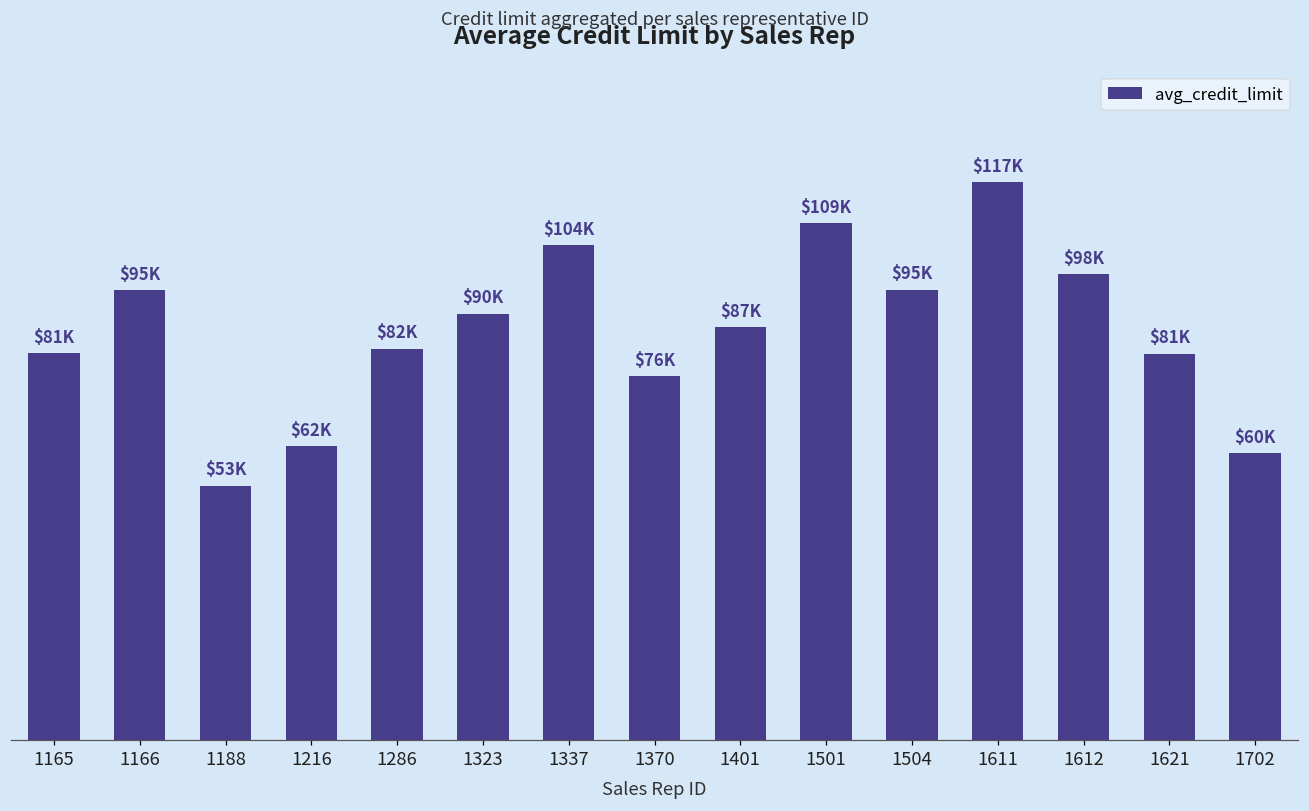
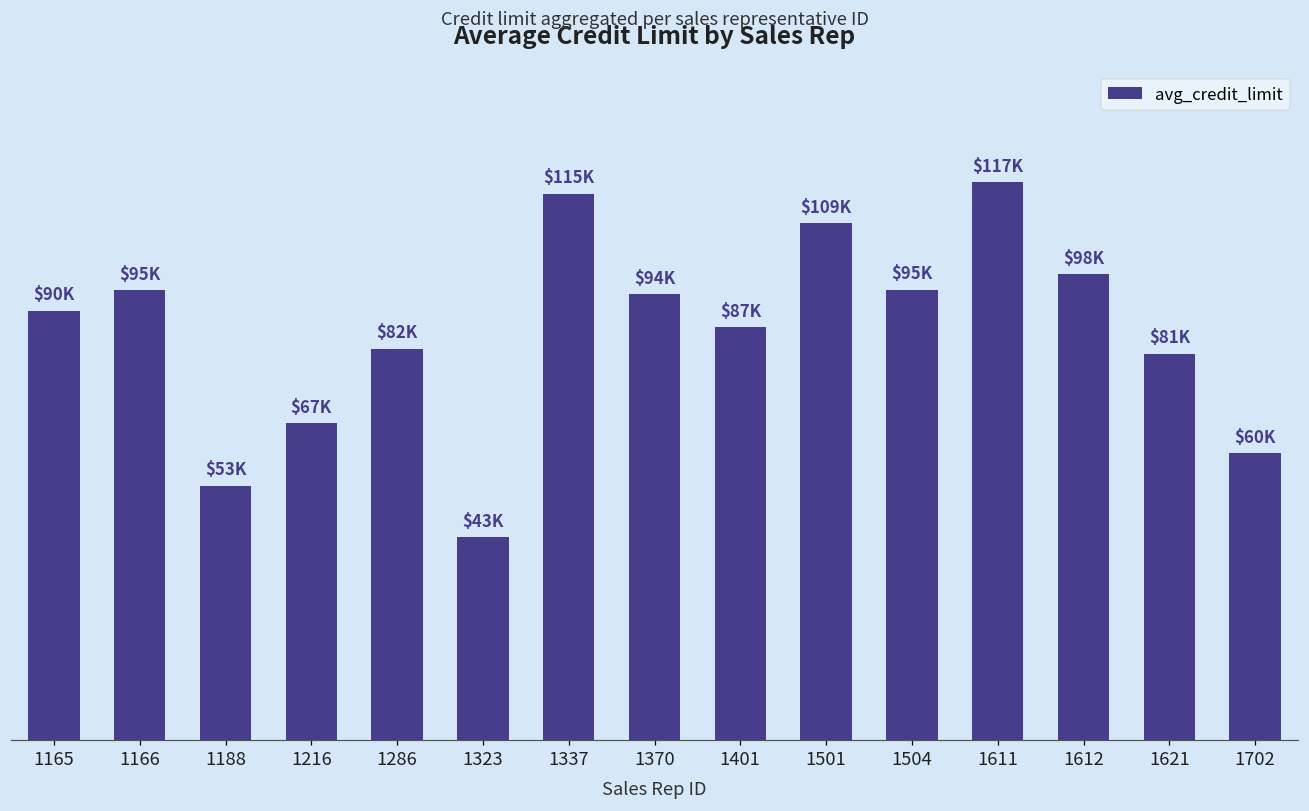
  {
-   "1165": "$81K",
+   "1165": "$90K",
    "1166": "$95K",
    "1188": "$53K",
-   "1216": "$62K",
+   "1216": "$67K",
    "1286": "$82K",
-   "1323": "$90K",
-   "1337": "$104K",
-   "1370": "$76K",
+   "1323": "$43K",
+   "1337": "$115K",
+   "1370": "$94K",
    "1401": "$87K",
    "1501": "$109K",
    "1504": "$95K",
    "1611": "$117K",
    "1612": "$98K",
    "1621": "$81K",
    "1702": "$60K"
  }
